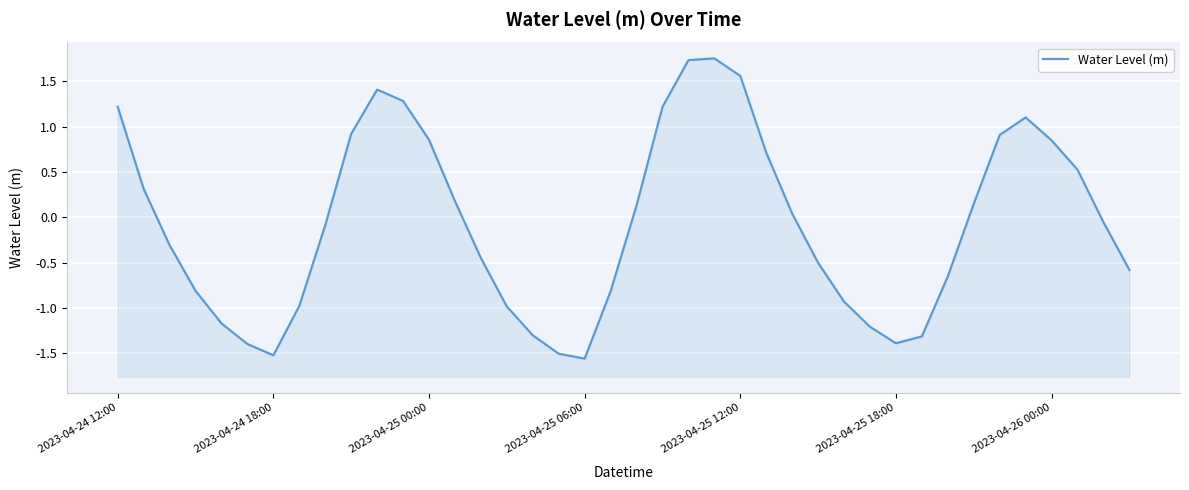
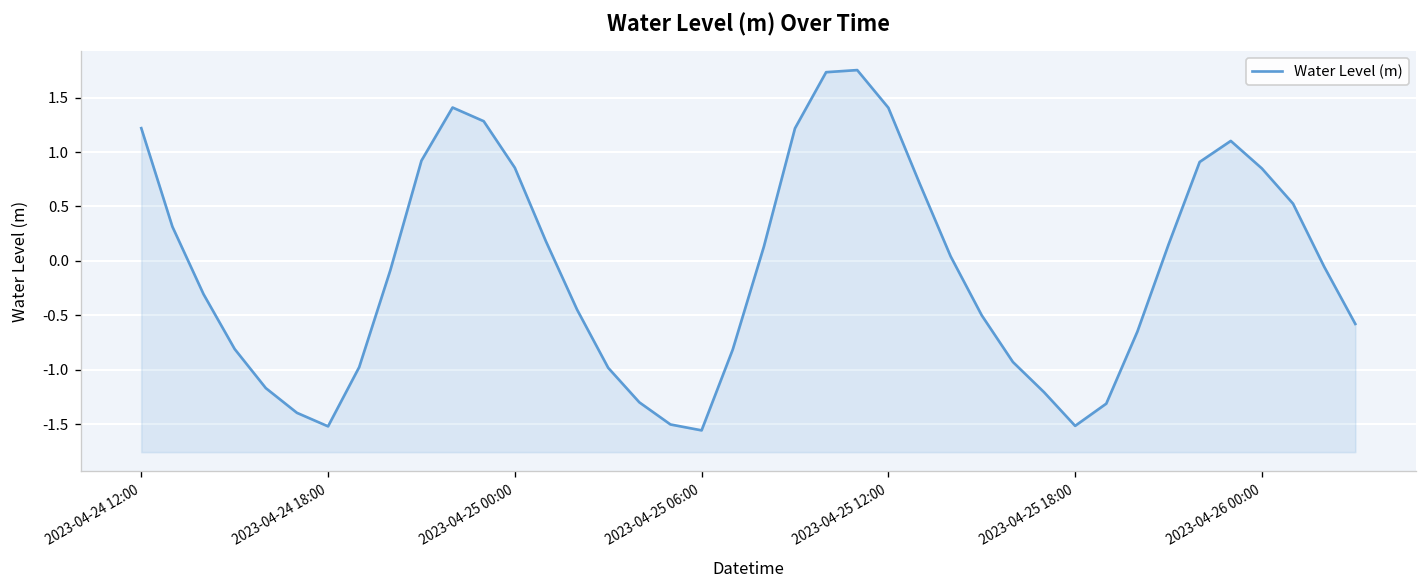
  {
    "2023-04-24 12:00": 1.2,
    "2023-04-24 18:00": -1.5,
    "2023-04-25 00:00": 0.9,
    "2023-04-25 06:00": -1.6,
-   "2023-04-25 12:00": 1.6,
-   "2023-04-25 18:00": -1.4,
+   "2023-04-25 12:00": 1.4,
+   "2023-04-25 18:00": -1.5,
    "2023-04-26 00:00": 0.8
  }
